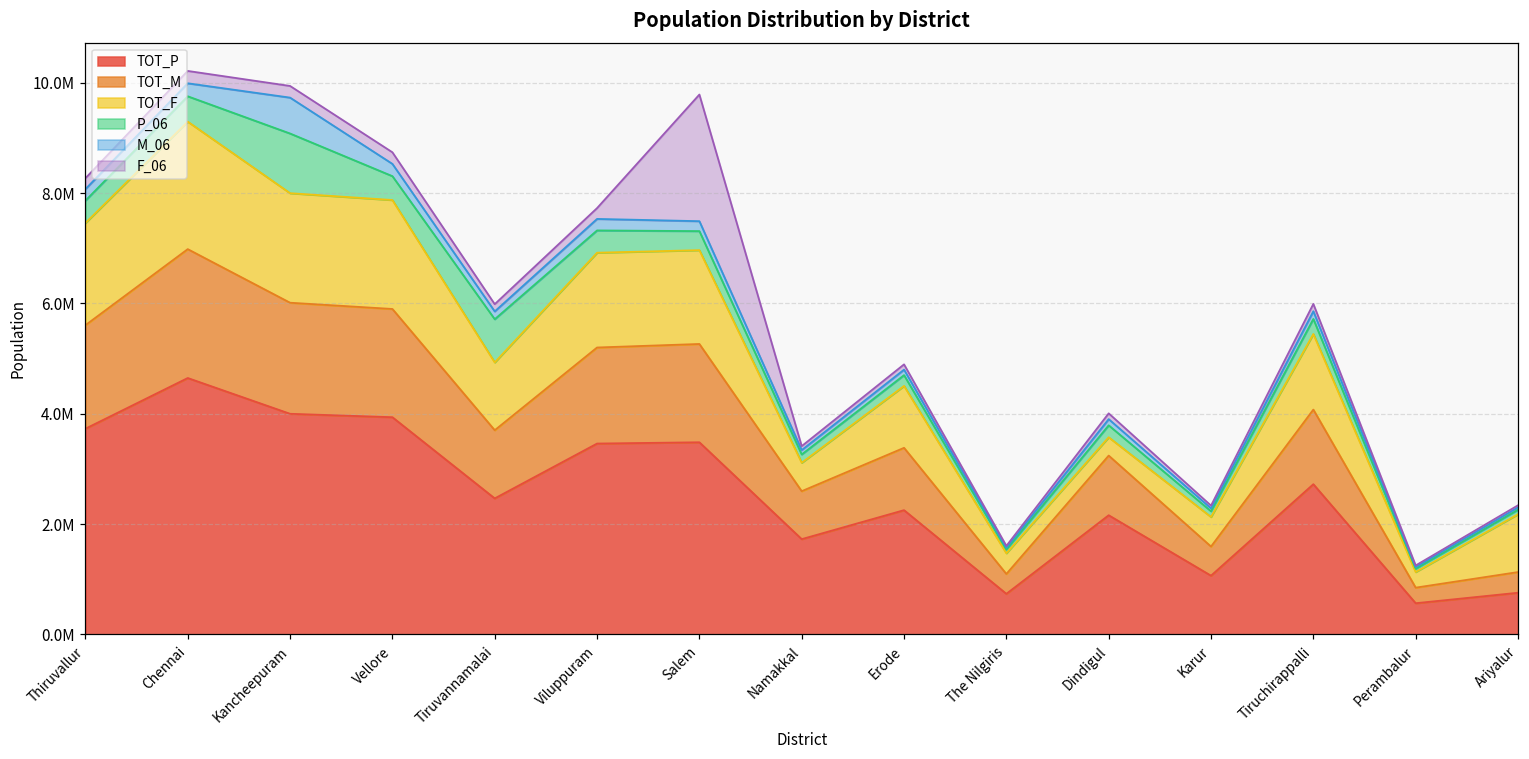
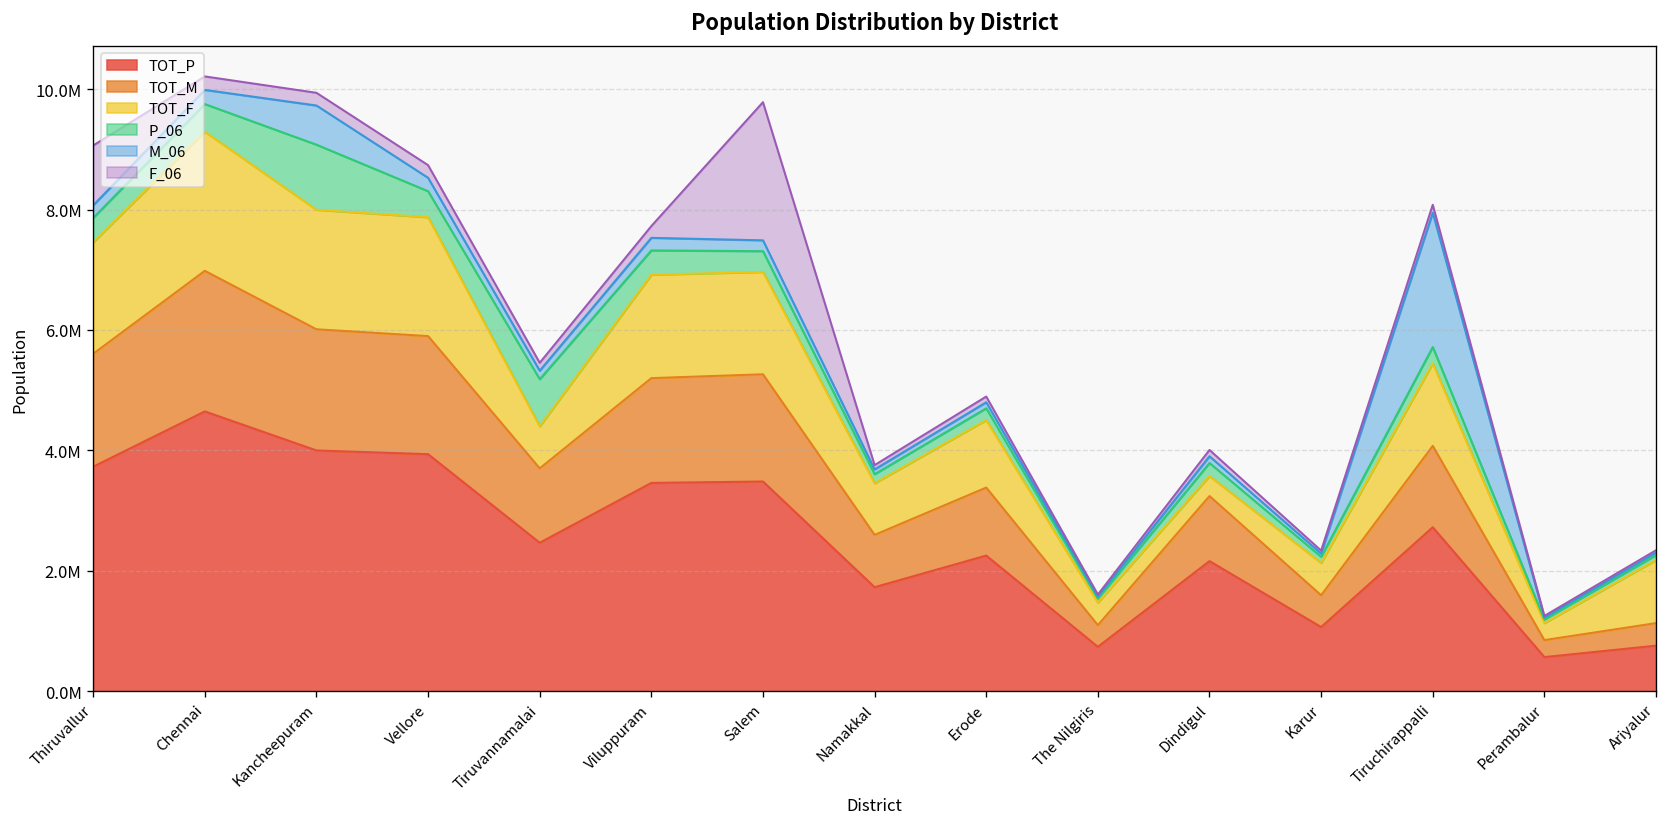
  {
    "TOT_F": {
      "Thiruvallur": 1900000,
      "Chennai": 2300000,
      "Kancheepuram": 2000000,
      "Vellore": 2000000,
-     "Tiruvannamalai": 1200000,
+     "Tiruvannamalai": 700000,
      "Viluppuram": 1700000,
      "Salem": 1700000,
-     "Namakkal": 500000,
+     "Namakkal": 900000,
      "Erode": 1100000,
      "The Nilgiris": 400000,
      "Dindigul": 300000,
      "Karur": 500000,
      "Tiruchirappalli": 1400000,
      "Perambalur": 300000,
      "Ariyalur": 1000000
    },
    "P_06": {
      "Thiruvallur": 400000,
      "Chennai": 500000,
      "Kancheepuram": 1100000,
      "Vellore": 400000,
      "Tiruvannamalai": 800000,
      "Viluppuram": 400000,
      "Salem": 300000,
      "Namakkal": 200000,
      "Erode": 200000,
      "Dindigul": 200000,
      "Karur": 100000,
      "Tiruchirappalli": 300000
    },
    "M_06": {
      "Thiruvallur": 200000,
      "Chennai": 200000,
      "Kancheepuram": 700000,
      "Vellore": 200000,
      "Tiruvannamalai": 100000,
      "Viluppuram": 200000,
      "Salem": 200000,
      "Namakkal": 100000,
      "Erode": 100000,
      "Dindigul": 100000,
-     "Tiruchirappalli": 100000
+     "Tiruchirappalli": 2200000
    },
    "F_06": {
-     "Thiruvallur": 200000,
+     "Thiruvallur": 1000000,
      "Chennai": 200000,
      "Kancheepuram": 200000,
      "Vellore": 200000,
      "Tiruvannamalai": 100000,
      "Viluppuram": 200000,
      "Salem": 2300000,
      "Namakkal": 100000,
      "Erode": 100000,
      "Dindigul": 100000,
      "Tiruchirappalli": 100000
    }
  }
